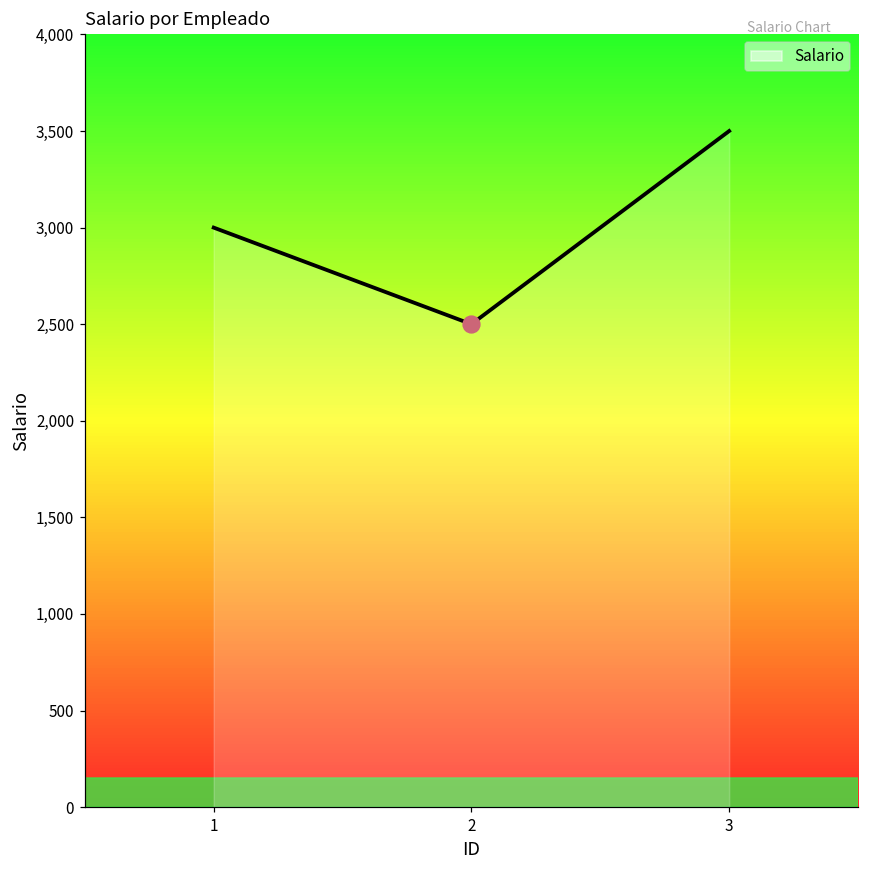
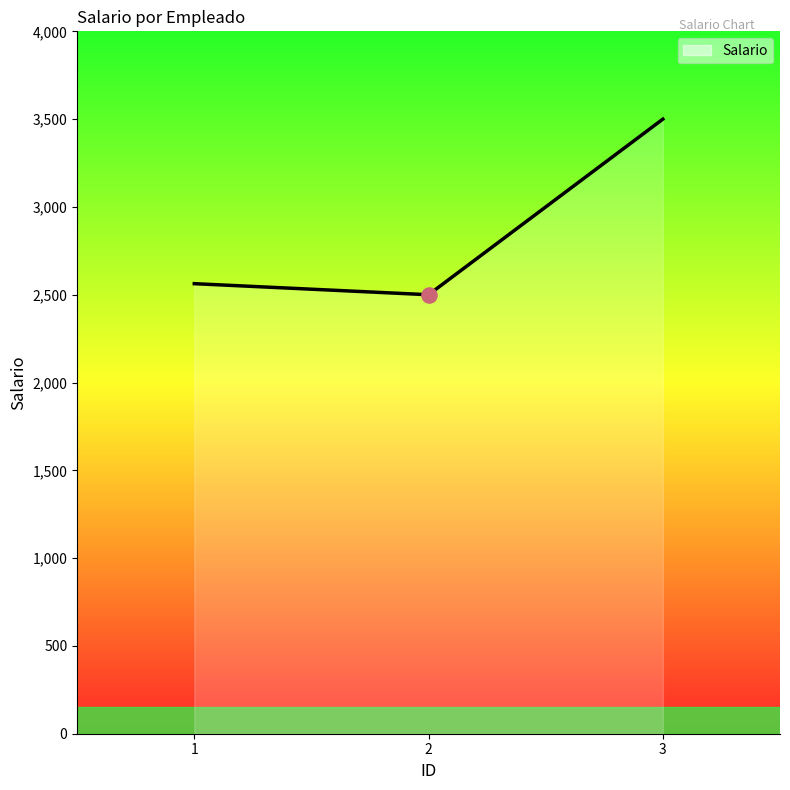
  {
    "Salario": {
-     "1": "3,000",
+     "1": "2,560",
      "3": "3,500"
    }
  }
